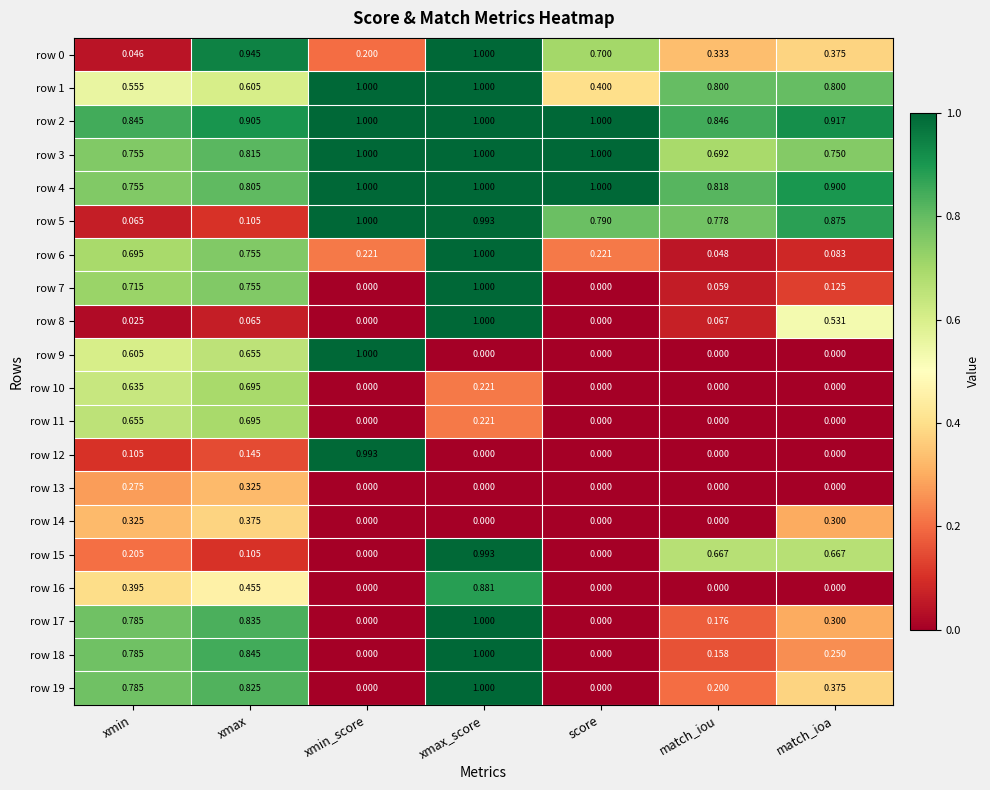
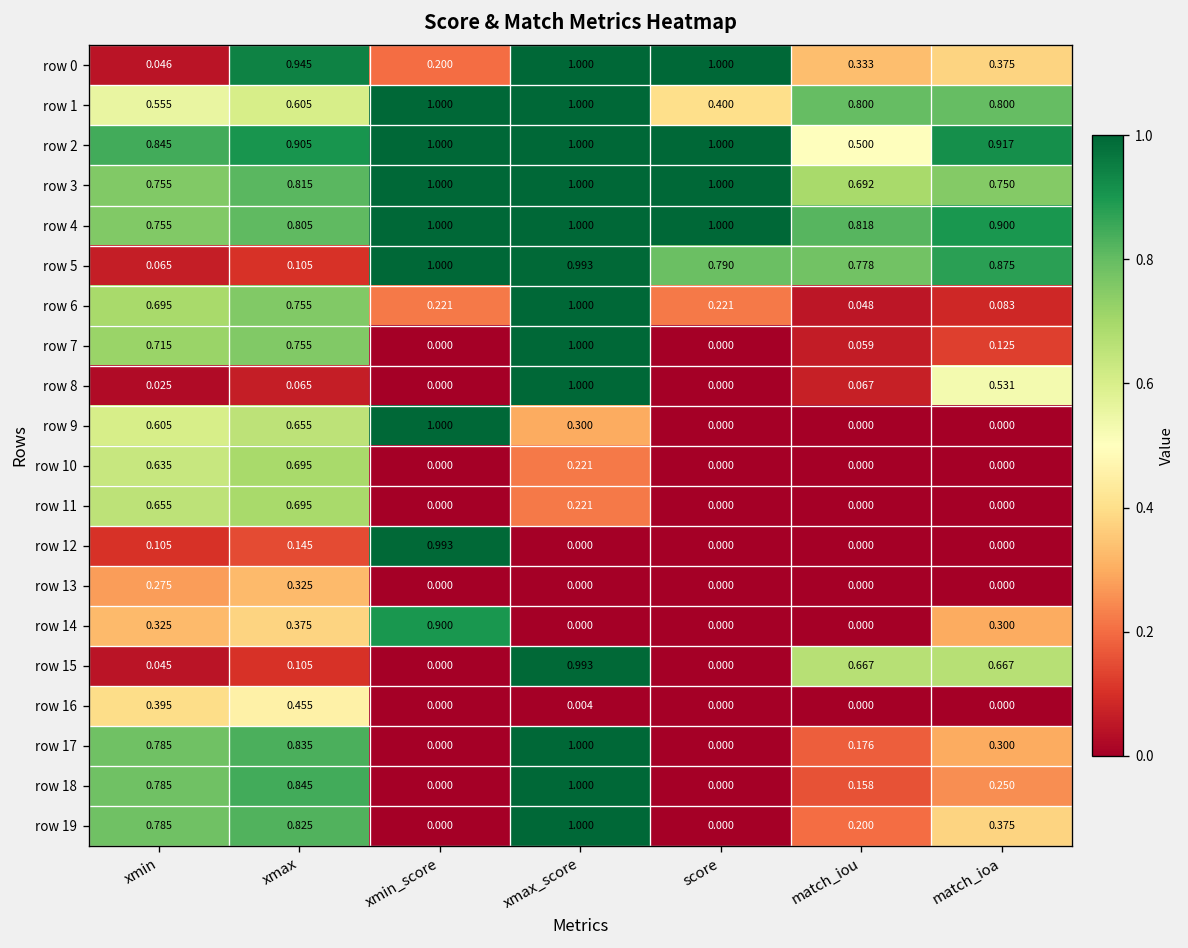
  {
    "row 0": {
      "xmin": 0.046,
      "xmax": 0.945,
      "xmin_score": 0.200,
      "xmax_score": 1.000,
-     "score": 0.700,
+     "score": 1.000,
      "match_iou": 0.333,
      "match_ioa": 0.375
    },
    "row 1": {
      "xmin": 0.555,
      "xmax": 0.605,
      "xmin_score": 1.000,
      "xmax_score": 1.000,
      "score": 0.400,
      "match_iou": 0.800,
      "match_ioa": 0.800
    },
    "row 2": {
      "xmin": 0.845,
      "xmax": 0.905,
      "xmin_score": 1.000,
      "xmax_score": 1.000,
      "score": 1.000,
-     "match_iou": 0.846,
+     "match_iou": 0.500,
      "match_ioa": 0.917
    },
    "row 3": {
      "xmin": 0.755,
      "xmax": 0.815,
      "xmin_score": 1.000,
      "xmax_score": 1.000,
      "score": 1.000,
      "match_iou": 0.692,
      "match_ioa": 0.750
    },
    "row 4": {
      "xmin": 0.755,
      "xmax": 0.805,
      "xmin_score": 1.000,
      "xmax_score": 1.000,
      "score": 1.000,
      "match_iou": 0.818,
      "match_ioa": 0.900
    },
    "row 5": {
      "xmin": 0.065,
      "xmax": 0.105,
      "xmin_score": 1.000,
      "xmax_score": 0.993,
      "score": 0.790,
      "match_iou": 0.778,
      "match_ioa": 0.875
    },
    "row 6": {
      "xmin": 0.695,
      "xmax": 0.755,
      "xmin_score": 0.221,
      "xmax_score": 1.000,
      "score": 0.221,
      "match_iou": 0.048,
      "match_ioa": 0.083
    },
    "row 7": {
      "xmin": 0.715,
      "xmax": 0.755,
      "xmin_score": 0.000,
      "xmax_score": 1.000,
      "score": 0.000,
      "match_iou": 0.059,
      "match_ioa": 0.125
    },
    "row 8": {
      "xmin": 0.025,
      "xmax": 0.065,
      "xmin_score": 0.000,
      "xmax_score": 1.000,
      "score": 0.000,
      "match_iou": 0.067,
      "match_ioa": 0.531
    },
    "row 9": {
      "xmin": 0.605,
      "xmax": 0.655,
      "xmin_score": 1.000,
-     "xmax_score": 0.000,
+     "xmax_score": 0.300,
      "score": 0.000,
      "match_iou": 0.000,
      "match_ioa": 0.000
    },
    "row 10": {
      "xmin": 0.635,
      "xmax": 0.695,
      "xmin_score": 0.000,
      "xmax_score": 0.221,
      "score": 0.000,
      "match_iou": 0.000,
      "match_ioa": 0.000
    },
    "row 11": {
      "xmin": 0.655,
      "xmax": 0.695,
      "xmin_score": 0.000,
      "xmax_score": 0.221,
      "score": 0.000,
      "match_iou": 0.000,
      "match_ioa": 0.000
    },
    "row 12": {
      "xmin": 0.105,
      "xmax": 0.145,
      "xmin_score": 0.993,
      "xmax_score": 0.000,
      "score": 0.000,
      "match_iou": 0.000,
      "match_ioa": 0.000
    },
    "row 13": {
      "xmin": 0.275,
      "xmax": 0.325,
      "xmin_score": 0.000,
      "xmax_score": 0.000,
      "score": 0.000,
      "match_iou": 0.000,
      "match_ioa": 0.000
    },
    "row 14": {
      "xmin": 0.325,
      "xmax": 0.375,
-     "xmin_score": 0.000,
+     "xmin_score": 0.900,
      "xmax_score": 0.000,
      "score": 0.000,
      "match_iou": 0.000,
      "match_ioa": 0.300
    },
    "row 15": {
-     "xmin": 0.205,
+     "xmin": 0.045,
      "xmax": 0.105,
      "xmin_score": 0.000,
      "xmax_score": 0.993,
      "score": 0.000,
      "match_iou": 0.667,
      "match_ioa": 0.667
    },
    "row 16": {
      "xmin": 0.395,
      "xmax": 0.455,
      "xmin_score": 0.000,
-     "xmax_score": 0.881,
+     "xmax_score": 0.004,
      "score": 0.000,
      "match_iou": 0.000,
      "match_ioa": 0.000
    },
    "row 17": {
      "xmin": 0.785,
      "xmax": 0.835,
      "xmin_score": 0.000,
      "xmax_score": 1.000,
      "score": 0.000,
      "match_iou": 0.176,
      "match_ioa": 0.300
    },
    "row 18": {
      "xmin": 0.785,
      "xmax": 0.845,
      "xmin_score": 0.000,
      "xmax_score": 1.000,
      "score": 0.000,
      "match_iou": 0.158,
      "match_ioa": 0.250
    },
    "row 19": {
      "xmin": 0.785,
      "xmax": 0.825,
      "xmin_score": 0.000,
      "xmax_score": 1.000,
      "score": 0.000,
      "match_iou": 0.200,
      "match_ioa": 0.375
    }
  }
